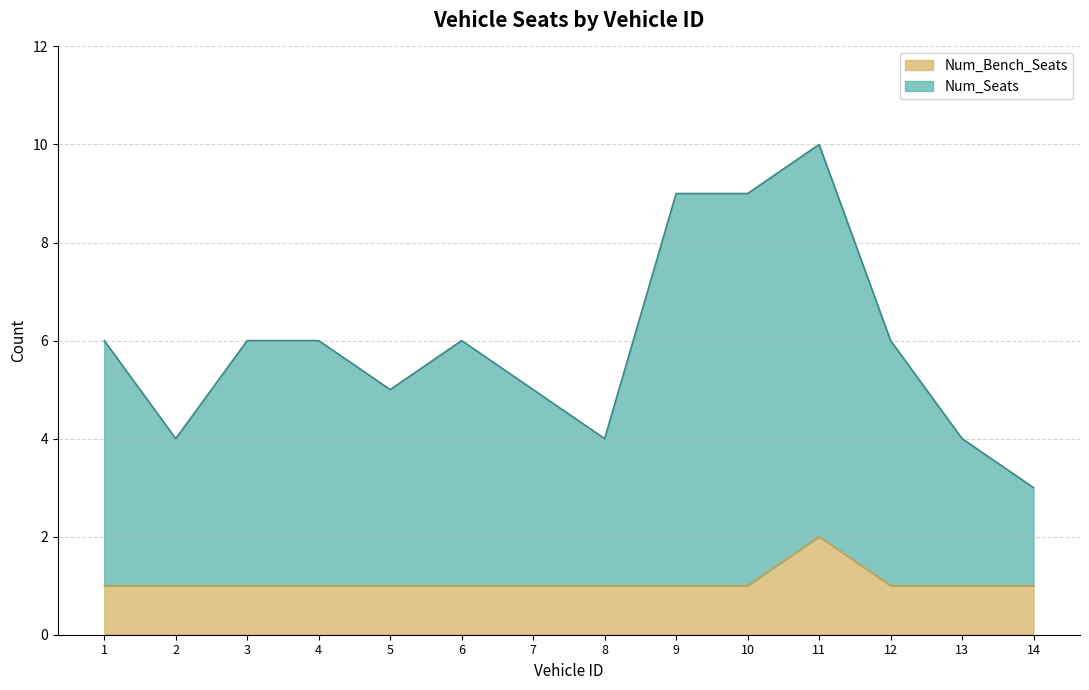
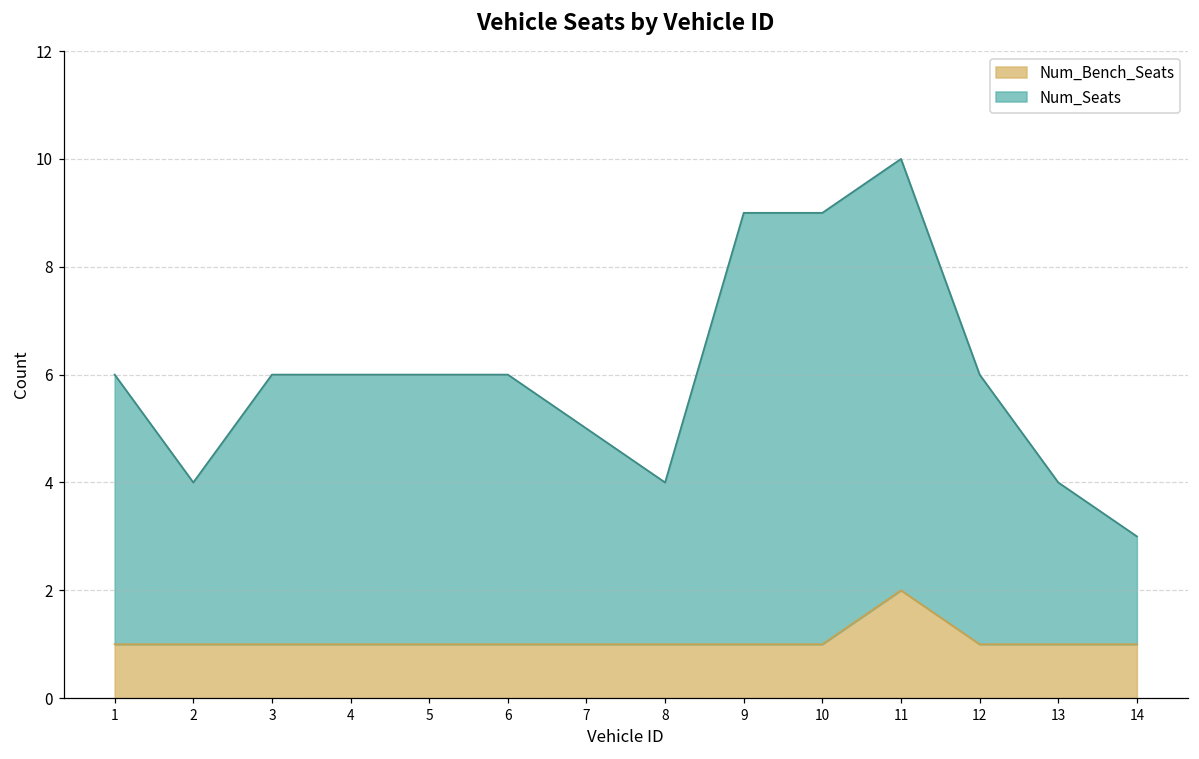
  {
    "Num_Bench_Seats": {
      "1": 1,
      "2": 1,
      "3": 1,
      "4": 1,
      "5": 1,
      "6": 1,
      "7": 1,
      "8": 1,
      "9": 1,
      "10": 1,
      "11": 2,
      "12": 1,
      "13": 1,
      "14": 1
    },
    "Num_Seats": {
      "1": 6,
      "2": 4,
      "3": 6,
      "4": 6,
-     "5": 4,
+     "5": 5,
      "6": 6,
      "7": 5,
      "8": 4,
      "9": 9,
      "10": 9,
      "11": 10,
      "12": 6,
      "13": 4,
      "14": 3
    }
  }
